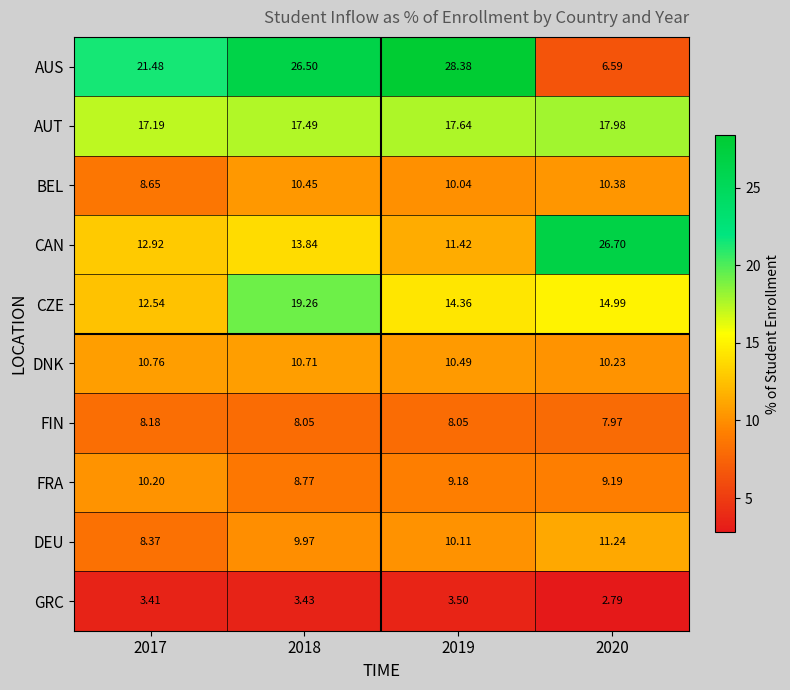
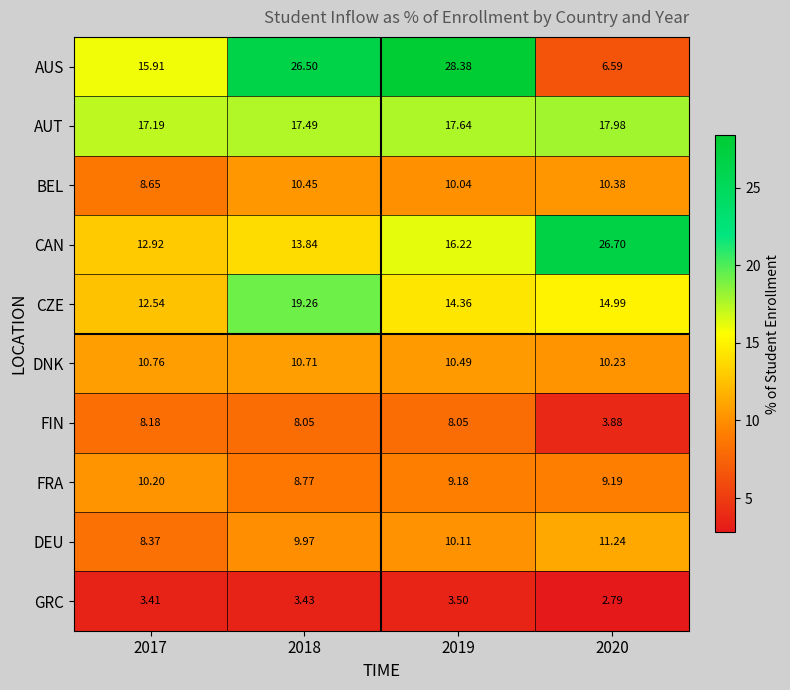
  {
    "AUS": {
-     "2017": 21.48,
+     "2017": 15.91,
      "2018": 26.50,
      "2019": 28.38,
      "2020": 6.59
    },
    "AUT": {
      "2017": 17.19,
      "2018": 17.49,
      "2019": 17.64,
      "2020": 17.98
    },
    "BEL": {
      "2017": 8.65,
      "2018": 10.45,
      "2019": 10.04,
      "2020": 10.38
    },
    "CAN": {
      "2017": 12.92,
      "2018": 13.84,
-     "2019": 11.42,
+     "2019": 16.22,
      "2020": 26.70
    },
    "CZE": {
      "2017": 12.54,
      "2018": 19.26,
      "2019": 14.36,
      "2020": 14.99
    },
    "DNK": {
      "2017": 10.76,
      "2018": 10.71,
      "2019": 10.49,
      "2020": 10.23
    },
    "FIN": {
      "2017": 8.18,
      "2018": 8.05,
      "2019": 8.05,
-     "2020": 7.97
+     "2020": 3.88
    },
    "FRA": {
      "2017": 10.20,
      "2018": 8.77,
      "2019": 9.18,
      "2020": 9.19
    },
    "DEU": {
      "2017": 8.37,
      "2018": 9.97,
      "2019": 10.11,
      "2020": 11.24
    },
    "GRC": {
      "2017": 3.41,
      "2018": 3.43,
      "2019": 3.50,
      "2020": 2.79
    }
  }
